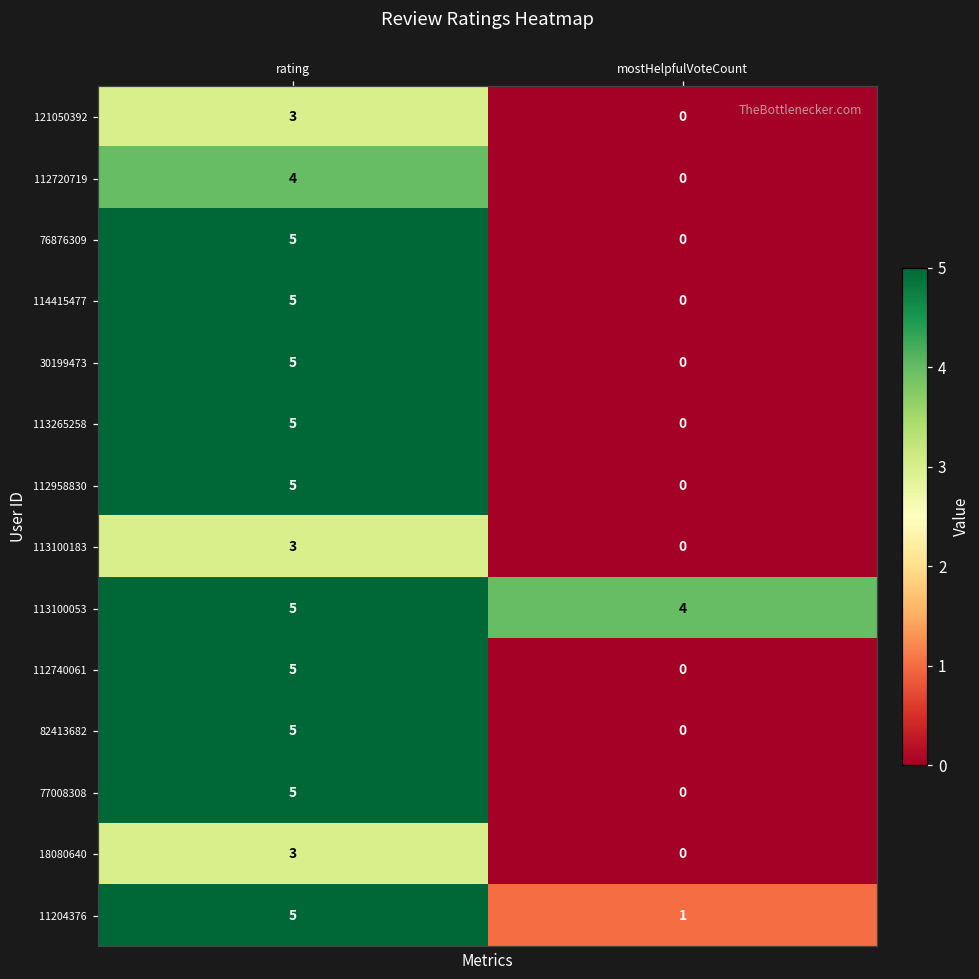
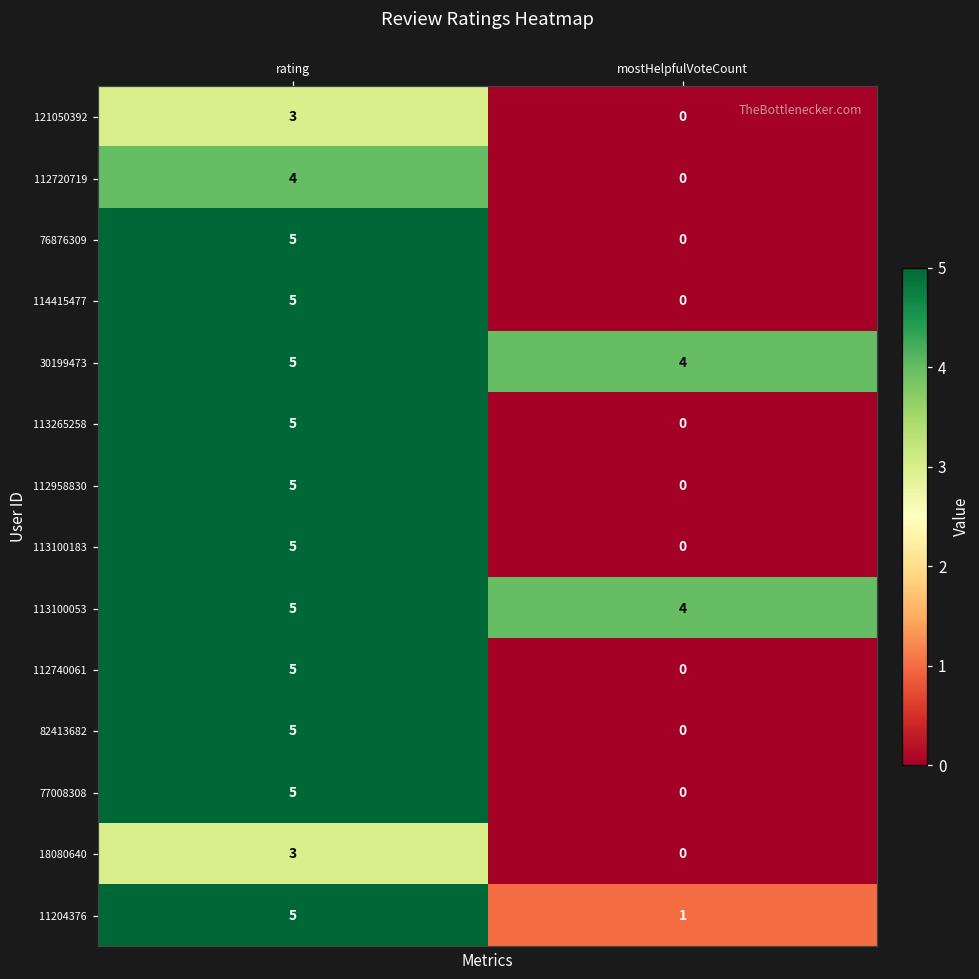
  {
    "121050392": {
      "rating": 3
    },
    "112720719": {
      "rating": 4,
      "mostHelpfulVoteCount": 0
    },
    "76876309": {
      "rating": 5,
      "mostHelpfulVoteCount": 0
    },
    "114415477": {
      "rating": 5,
      "mostHelpfulVoteCount": 0
    },
    "30199473": {
      "rating": 5,
-     "mostHelpfulVoteCount": 0
+     "mostHelpfulVoteCount": 4
    },
    "113265258": {
      "rating": 5,
      "mostHelpfulVoteCount": 0
    },
    "112958830": {
      "rating": 5,
      "mostHelpfulVoteCount": 0
    },
    "113100183": {
-     "rating": 3,
+     "rating": 5,
      "mostHelpfulVoteCount": 0
    },
    "113100053": {
      "rating": 5,
      "mostHelpfulVoteCount": 4
    },
    "112740061": {
      "rating": 5,
      "mostHelpfulVoteCount": 0
    },
    "82413682": {
      "rating": 5,
      "mostHelpfulVoteCount": 0
    },
    "77008308": {
      "rating": 5,
      "mostHelpfulVoteCount": 0
    },
    "18080640": {
      "rating": 3,
      "mostHelpfulVoteCount": 0
    },
    "11204376": {
      "rating": 5,
      "mostHelpfulVoteCount": 1
    }
  }
